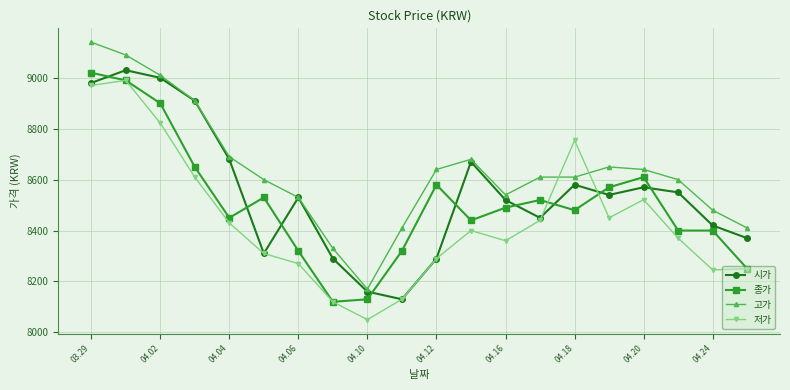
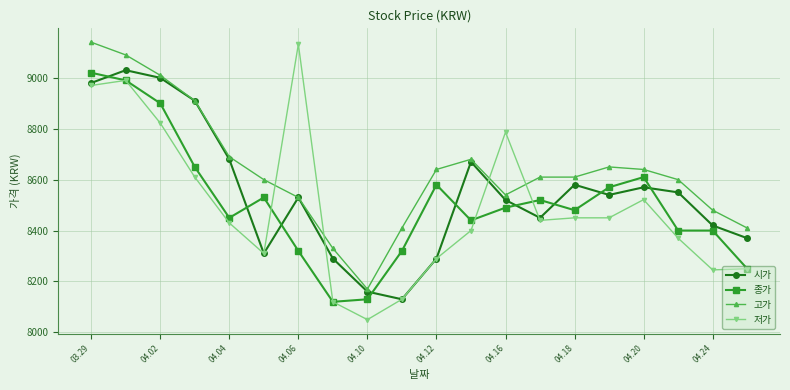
  {
    "저가": {
      "03.29": 8970,
      "04.02": 8820,
      "04.04": 8430,
-     "04.06": 8270,
+     "04.06": 9130,
      "04.10": 8050,
-     "04.16": 8360,
-     "04.18": 8750,
+     "04.16": 8790,
+     "04.18": 8450,
      "04.20": 8520,
      "04.24": 8250
    }
  }
